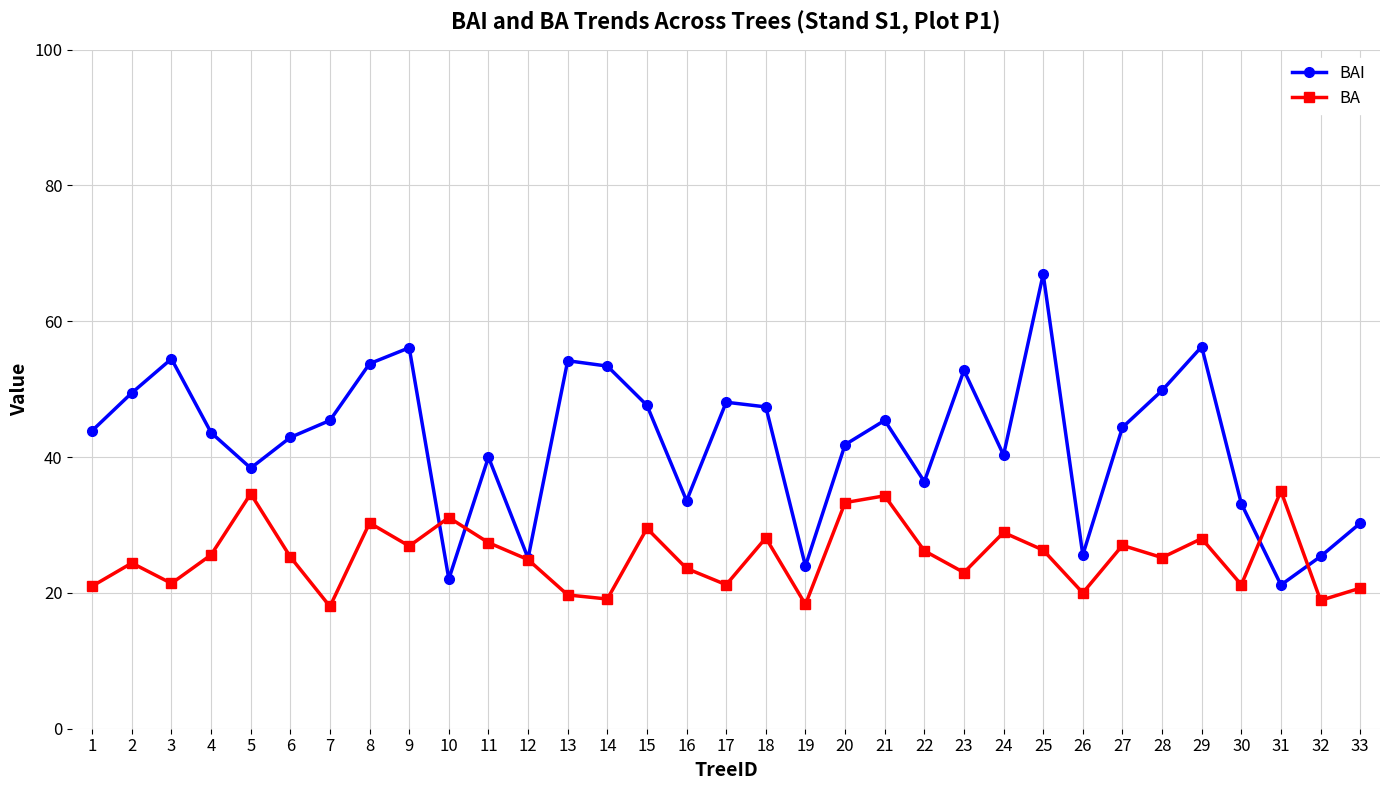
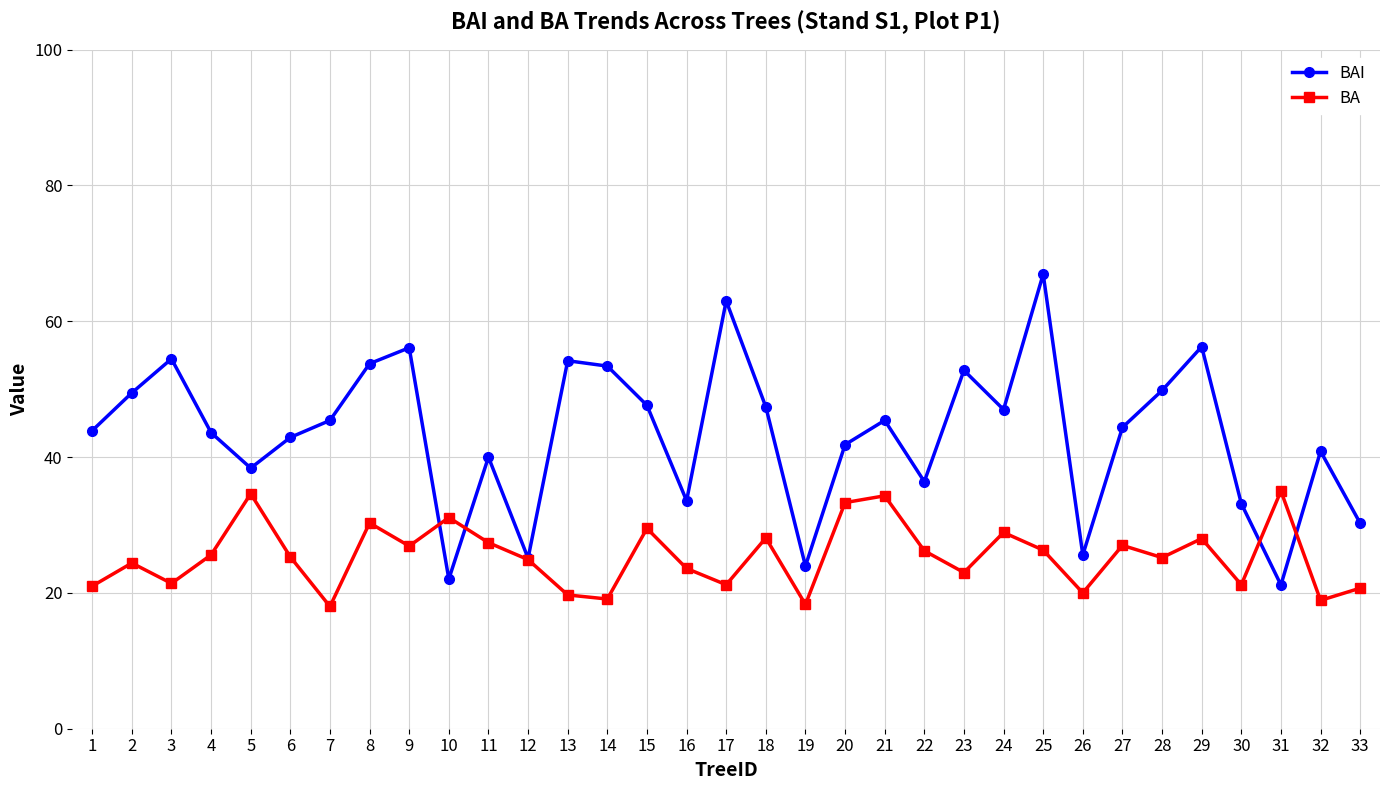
  {
    "BAI": {
      "1": 44,
      "2": 49,
      "3": 54,
      "4": 44,
      "5": 38,
      "6": 43,
      "7": 45,
      "8": 54,
      "9": 56,
      "10": 22,
      "11": 40,
      "13": 54,
      "14": 53,
      "15": 48,
      "16": 34,
-     "17": 48,
+     "17": 63,
      "18": 47,
      "19": 24,
      "20": 42,
      "21": 45,
      "22": 36,
      "23": 53,
-     "24": 40,
+     "24": 47,
      "25": 67,
      "26": 26,
      "27": 44,
      "28": 50,
      "29": 56,
      "30": 33,
      "31": 21,
-     "32": 25,
+     "32": 41,
      "33": 30
    },
    "BA": {
      "1": 21,
      "2": 24,
      "3": 21,
      "4": 26,
      "5": 35,
      "6": 25,
      "7": 18,
      "8": 30,
      "9": 27,
      "10": 31,
      "11": 27,
      "13": 20,
      "14": 19,
      "15": 30,
      "16": 24,
      "17": 21,
      "18": 28,
      "19": 18,
      "20": 33,
      "21": 34,
      "22": 26,
      "23": 23,
      "24": 29,
      "25": 26,
      "26": 20,
      "27": 27,
      "28": 25,
      "29": 28,
      "30": 21,
      "31": 35,
      "32": 19,
      "33": 21
    }
  }
